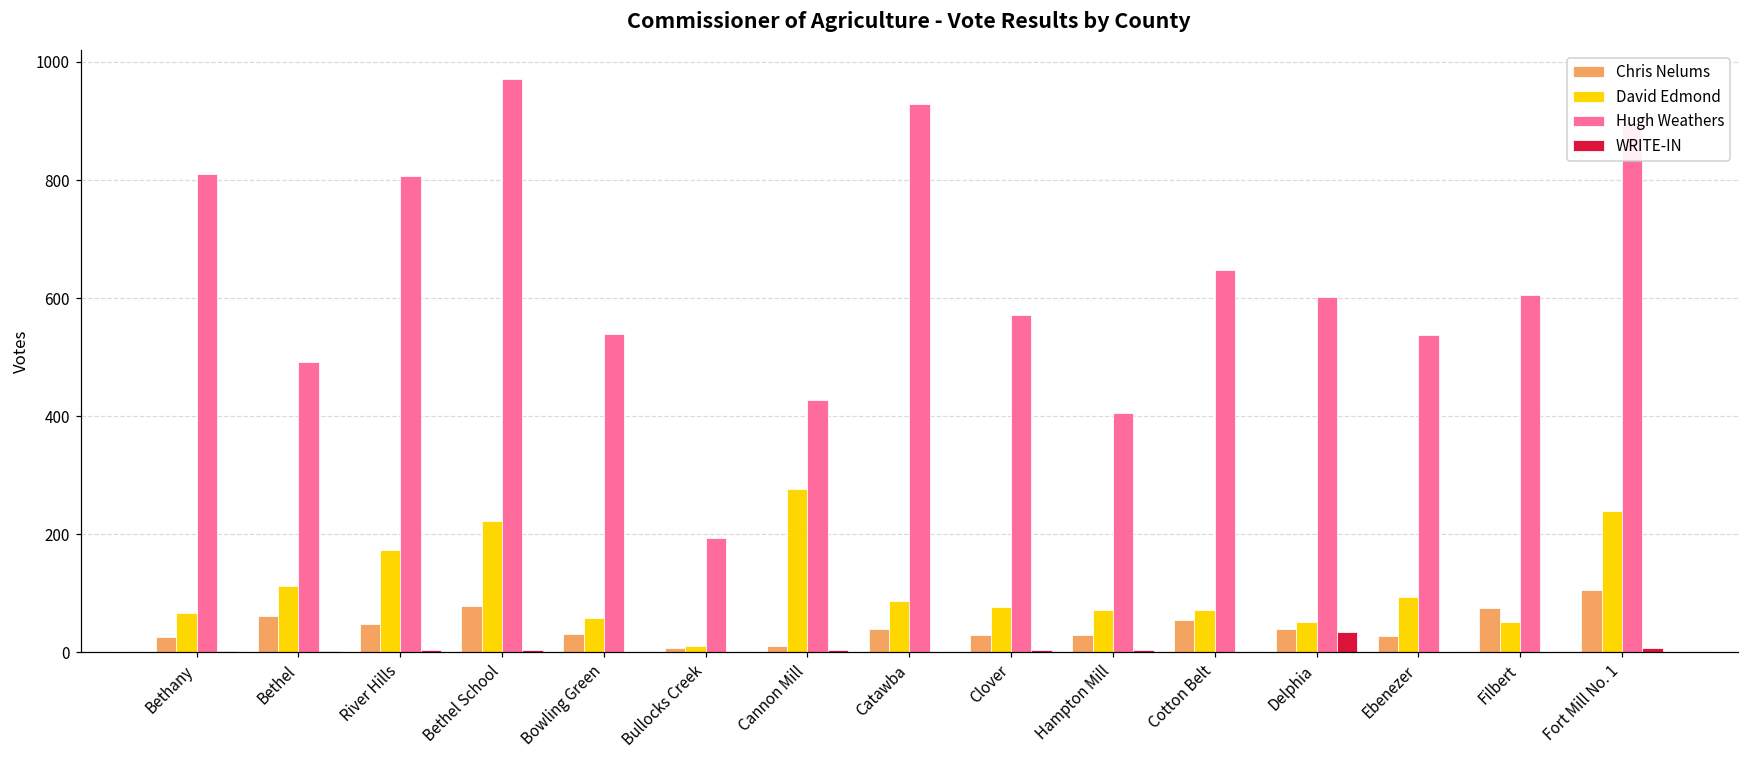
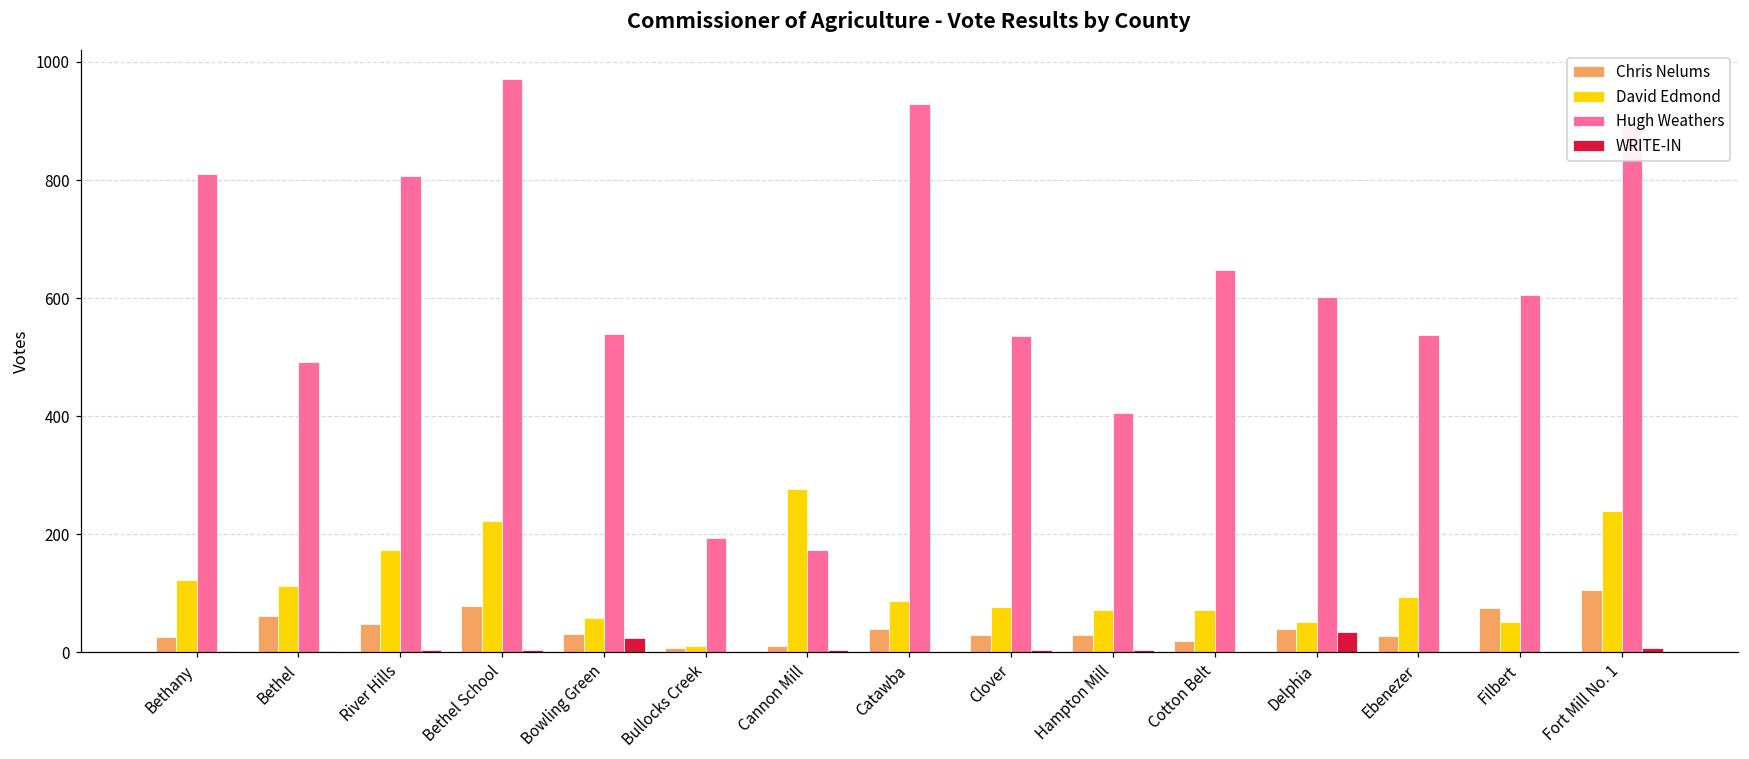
  {
    "Chris Nelums": {
      "Bethany": 30,
      "Bethel": 60,
      "River Hills": 50,
      "Bethel School": 80,
      "Bowling Green": 30,
      "Bullocks Creek": 10,
      "Cannon Mill": 10,
      "Catawba": 40,
      "Clover": 30,
      "Hampton Mill": 30,
-     "Cotton Belt": 50,
+     "Cotton Belt": 20,
      "Delphia": 40,
      "Ebenezer": 30,
      "Filbert": 80,
      "Fort Mill No. 1": 110
    },
    "David Edmond": {
-     "Bethany": 70,
+     "Bethany": 120,
      "Bethel": 110,
      "River Hills": 170,
      "Bethel School": 220,
      "Bowling Green": 60,
      "Bullocks Creek": 10,
      "Cannon Mill": 280,
      "Catawba": 90,
      "Clover": 80,
      "Hampton Mill": 70,
      "Cotton Belt": 70,
      "Delphia": 50,
      "Ebenezer": 90,
      "Filbert": 50,
      "Fort Mill No. 1": 240
    },
    "Hugh Weathers": {
      "Bethany": 810,
      "Bethel": 490,
      "River Hills": 810,
      "Bethel School": 970,
      "Bowling Green": 540,
      "Bullocks Creek": 190,
-     "Cannon Mill": 430,
+     "Cannon Mill": 170,
      "Catawba": 930,
-     "Clover": 570,
+     "Clover": 540,
      "Hampton Mill": 410,
      "Cotton Belt": 650,
      "Delphia": 600,
      "Ebenezer": 540,
      "Filbert": 610
    },
    "WRITE-IN": {
-     "Bowling Green": 0,
+     "Bowling Green": 20,
      "Bullocks Creek": 0,
      "Cotton Belt": 0,
      "Delphia": 30,
      "Fort Mill No. 1": 10
    }
  }
